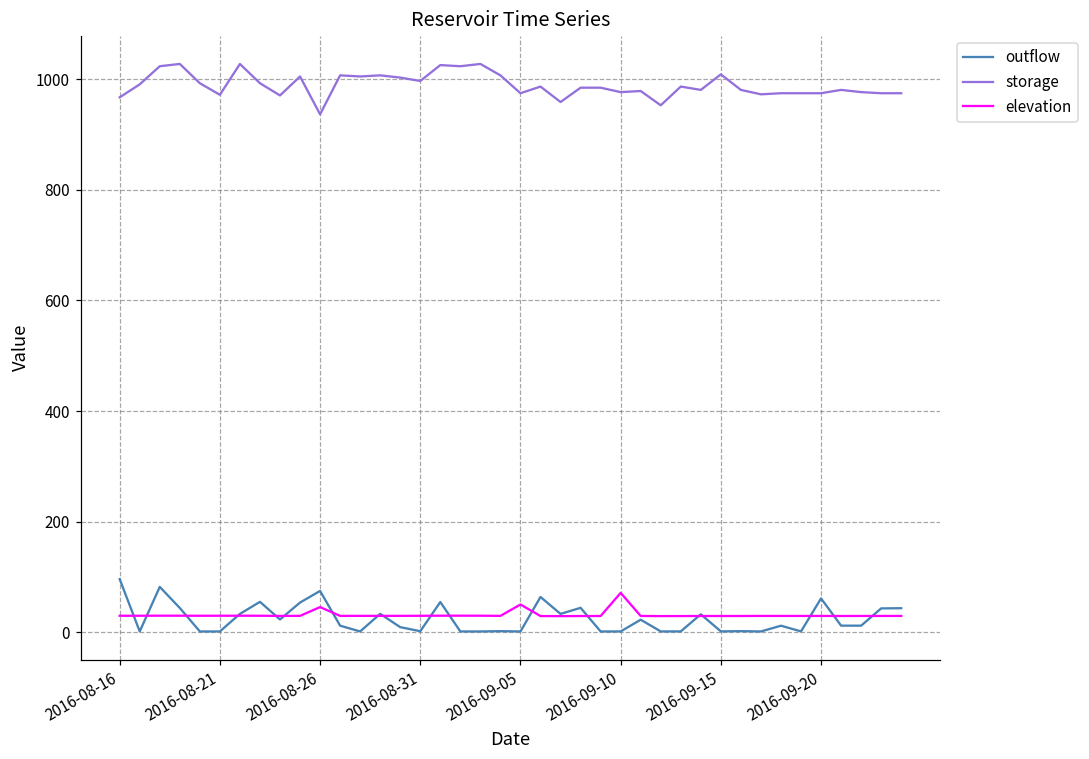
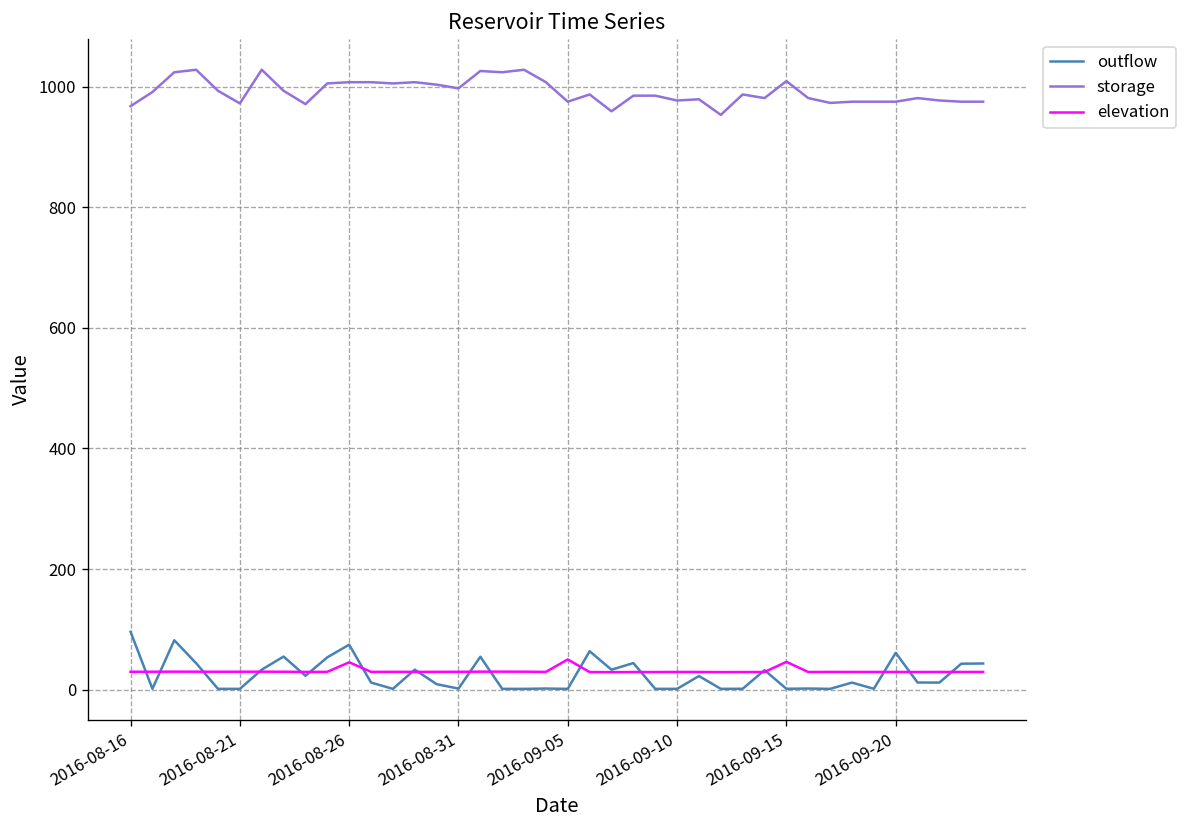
  {
    "outflow": {
      "2016-08-16": 100,
      "2016-08-21": 0,
      "2016-08-26": 70,
      "2016-08-31": 0,
      "2016-09-05": 0,
      "2016-09-10": 0,
      "2016-09-15": 0,
      "2016-09-20": 60
    },
    "storage": {
      "2016-08-16": 970,
      "2016-08-21": 970,
-     "2016-08-26": 940,
+     "2016-08-26": 1010,
      "2016-08-31": 1000,
      "2016-09-05": 970,
      "2016-09-10": 980,
      "2016-09-15": 1010,
      "2016-09-20": 970
    },
    "elevation": {
      "2016-08-16": 30,
      "2016-08-21": 30,
      "2016-08-26": 50,
      "2016-08-31": 30,
      "2016-09-05": 50,
-     "2016-09-10": 70,
-     "2016-09-15": 30,
+     "2016-09-10": 30,
+     "2016-09-15": 50,
      "2016-09-20": 30
    }
  }
